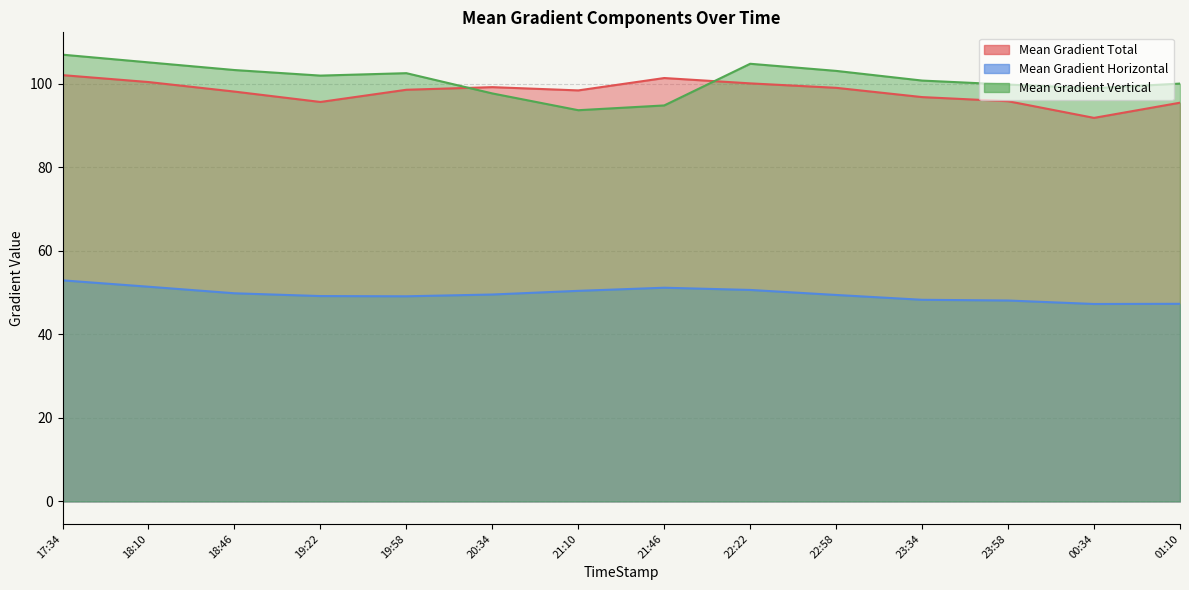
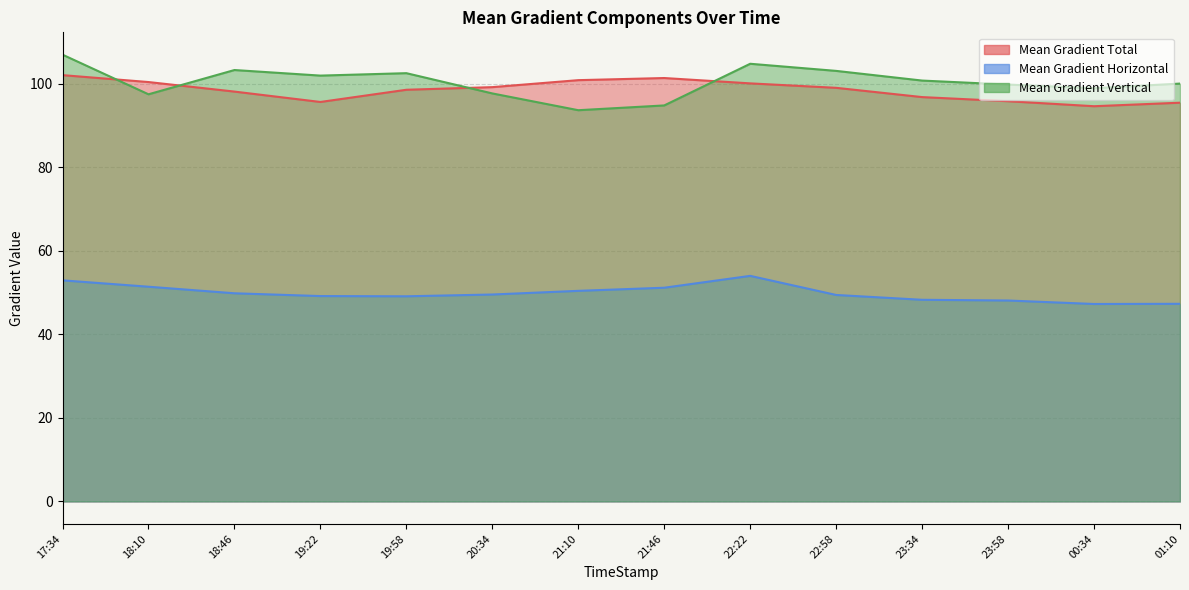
  {
    "Mean Gradient Total": {
      "17:34": 102,
      "18:10": 100,
      "18:46": 98,
      "19:22": 96,
      "19:58": 99,
      "20:34": 99,
-     "21:10": 98,
+     "21:10": 101,
      "21:46": 101,
      "22:22": 100,
      "22:58": 99,
      "23:34": 97,
      "23:58": 96,
-     "00:34": 92,
+     "00:34": 95,
      "01:10": 95
    },
    "Mean Gradient Horizontal": {
      "17:34": 53,
      "18:10": 51,
      "18:46": 50,
      "19:22": 49,
      "19:58": 49,
      "20:34": 50,
      "21:10": 50,
      "21:46": 51,
-     "22:22": 51,
+     "22:22": 54,
      "22:58": 49,
      "23:34": 48,
      "23:58": 48,
      "00:34": 47,
      "01:10": 47
    },
    "Mean Gradient Vertical": {
      "17:34": 107,
-     "18:10": 105,
+     "18:10": 98,
      "18:46": 103,
      "19:22": 102,
      "19:58": 103,
      "20:34": 98,
      "21:10": 94,
      "21:46": 95,
      "22:22": 105,
      "22:58": 103,
      "23:34": 101,
      "01:10": 100
    }
  }
